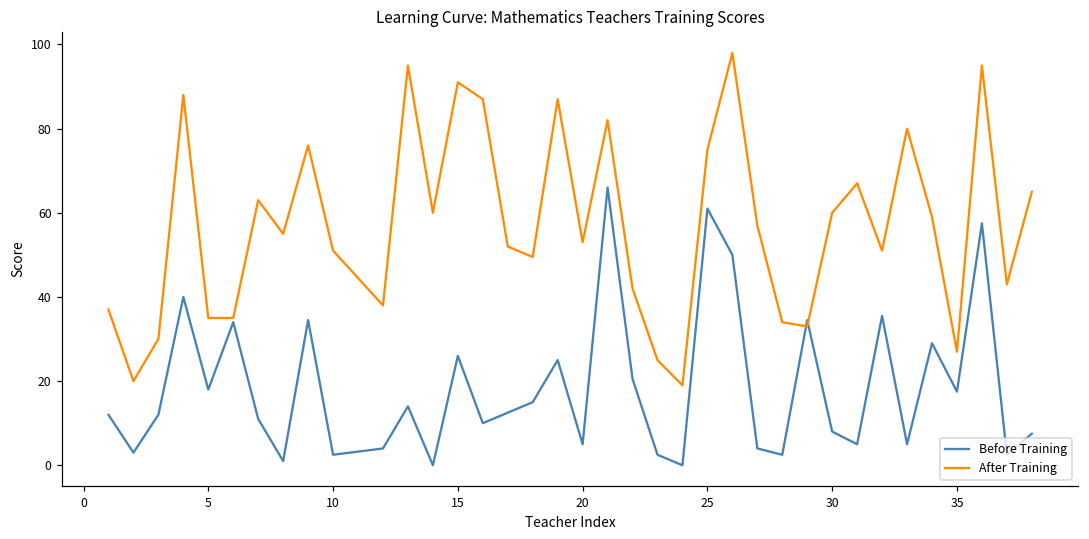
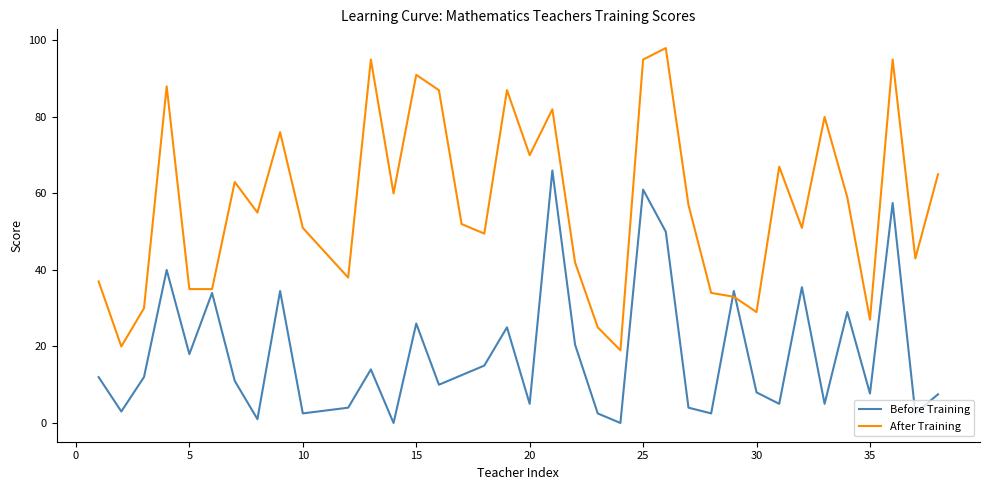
  {
    "Before Training": {
      "5": 18,
      "10": 3,
      "15": 26,
      "20": 5,
      "25": 61,
      "30": 8,
-     "35": 18
+     "35": 8
    },
    "After Training": {
      "5": 35,
      "10": 51,
      "15": 91,
-     "20": 53,
-     "25": 75,
-     "30": 60,
+     "20": 70,
+     "25": 95,
+     "30": 29,
      "35": 27
    }
  }
